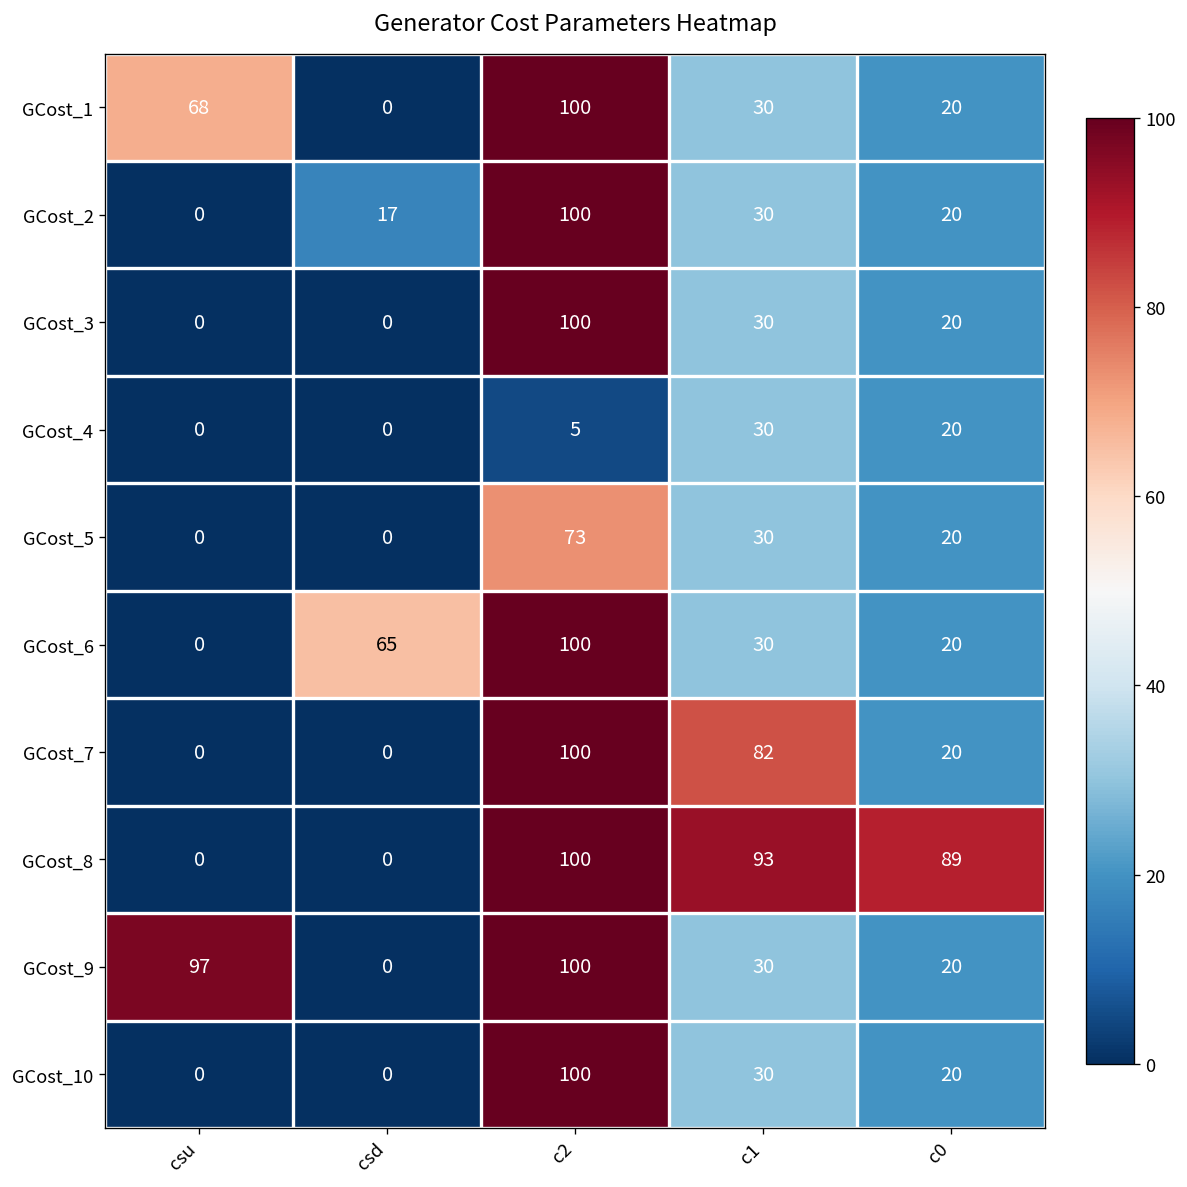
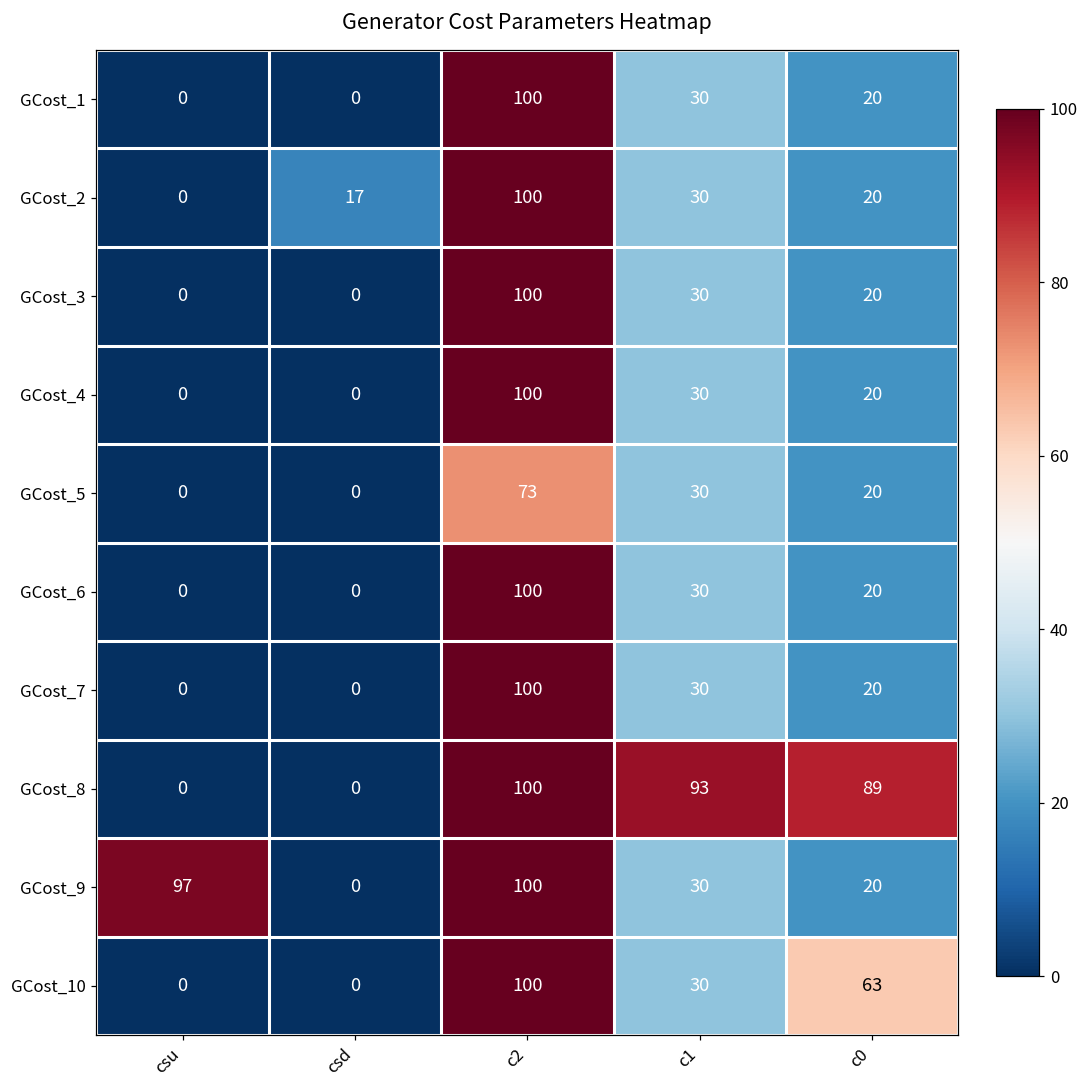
  {
    "GCost_1": {
-     "csu": 68,
+     "csu": 0,
      "csd": 0,
      "c2": 100,
      "c1": 30,
      "c0": 20
    },
    "GCost_2": {
      "csu": 0,
      "csd": 17,
      "c2": 100,
      "c1": 30,
      "c0": 20
    },
    "GCost_3": {
      "csu": 0,
      "csd": 0,
      "c2": 100,
      "c1": 30,
      "c0": 20
    },
    "GCost_4": {
      "csu": 0,
      "csd": 0,
-     "c2": 5,
+     "c2": 100,
      "c1": 30,
      "c0": 20
    },
    "GCost_5": {
      "csu": 0,
      "csd": 0,
      "c2": 73,
      "c1": 30,
      "c0": 20
    },
    "GCost_6": {
      "csu": 0,
-     "csd": 65,
+     "csd": 0,
      "c2": 100,
      "c1": 30,
      "c0": 20
    },
    "GCost_7": {
      "csu": 0,
      "csd": 0,
      "c2": 100,
-     "c1": 82,
+     "c1": 30,
      "c0": 20
    },
    "GCost_8": {
      "csu": 0,
      "csd": 0,
      "c2": 100,
      "c1": 93,
      "c0": 89
    },
    "GCost_9": {
      "csu": 97,
      "csd": 0,
      "c2": 100,
      "c1": 30,
      "c0": 20
    },
    "GCost_10": {
      "csu": 0,
      "csd": 0,
      "c2": 100,
      "c1": 30,
-     "c0": 20
+     "c0": 63
    }
  }
